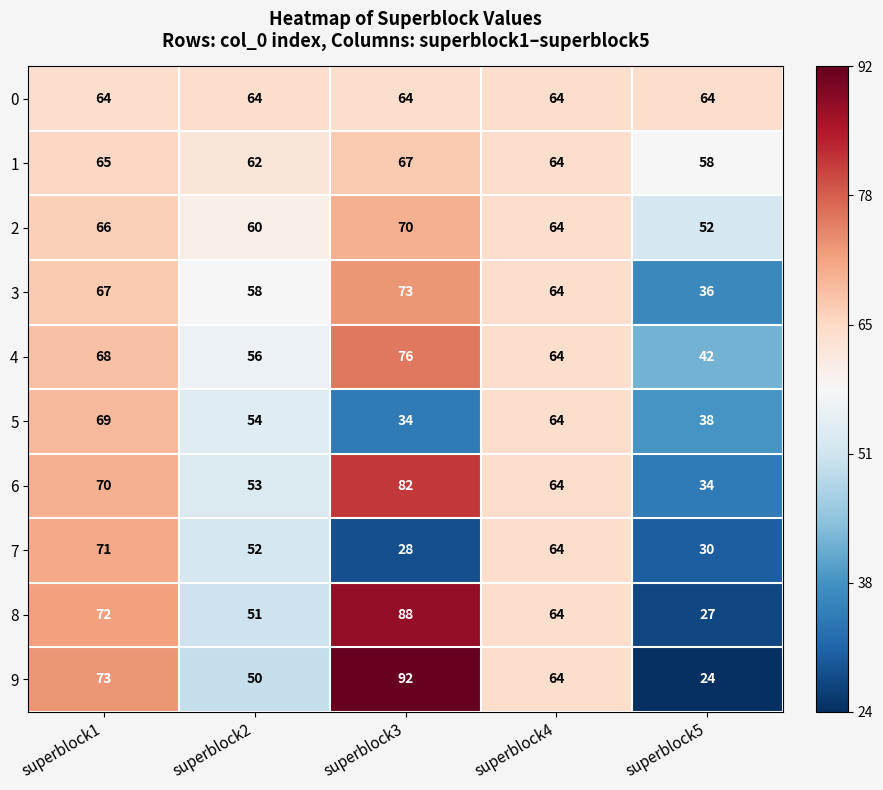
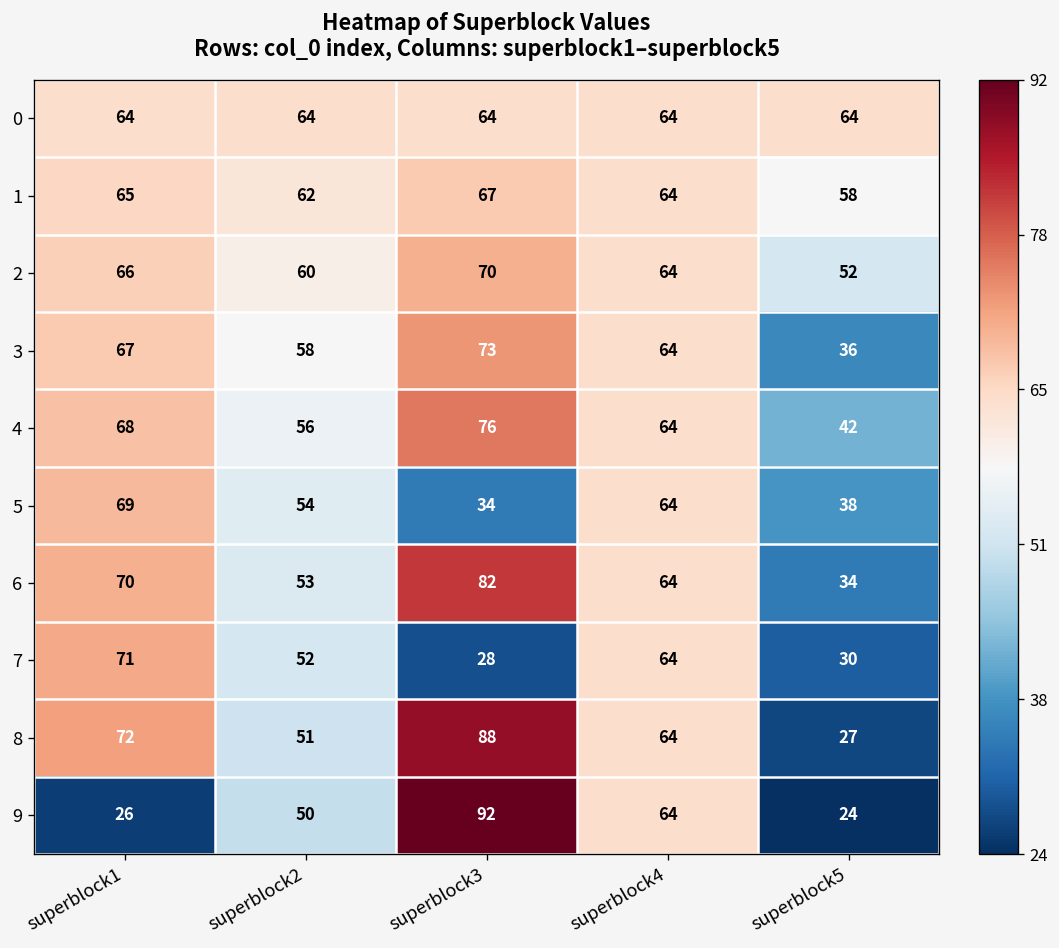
  {
    "0": {
      "superblock1": 64,
      "superblock2": 64,
      "superblock3": 64,
      "superblock4": 64,
      "superblock5": 64
    },
    "1": {
      "superblock1": 65,
      "superblock2": 62,
      "superblock3": 67,
      "superblock4": 64,
      "superblock5": 58
    },
    "2": {
      "superblock1": 66,
      "superblock2": 60,
      "superblock3": 70,
      "superblock4": 64,
      "superblock5": 52
    },
    "3": {
      "superblock1": 67,
      "superblock2": 58,
      "superblock3": 73,
      "superblock4": 64,
      "superblock5": 36
    },
    "4": {
      "superblock1": 68,
      "superblock2": 56,
      "superblock3": 76,
      "superblock4": 64,
      "superblock5": 42
    },
    "5": {
      "superblock1": 69,
      "superblock2": 54,
      "superblock3": 34,
      "superblock4": 64,
      "superblock5": 38
    },
    "6": {
      "superblock1": 70,
      "superblock2": 53,
      "superblock3": 82,
      "superblock4": 64,
      "superblock5": 34
    },
    "7": {
      "superblock1": 71,
      "superblock2": 52,
      "superblock3": 28,
      "superblock4": 64,
      "superblock5": 30
    },
    "8": {
      "superblock1": 72,
      "superblock2": 51,
      "superblock3": 88,
      "superblock4": 64,
      "superblock5": 27
    },
    "9": {
-     "superblock1": 73,
+     "superblock1": 26,
      "superblock2": 50,
      "superblock3": 92,
      "superblock4": 64,
      "superblock5": 24
    }
  }
